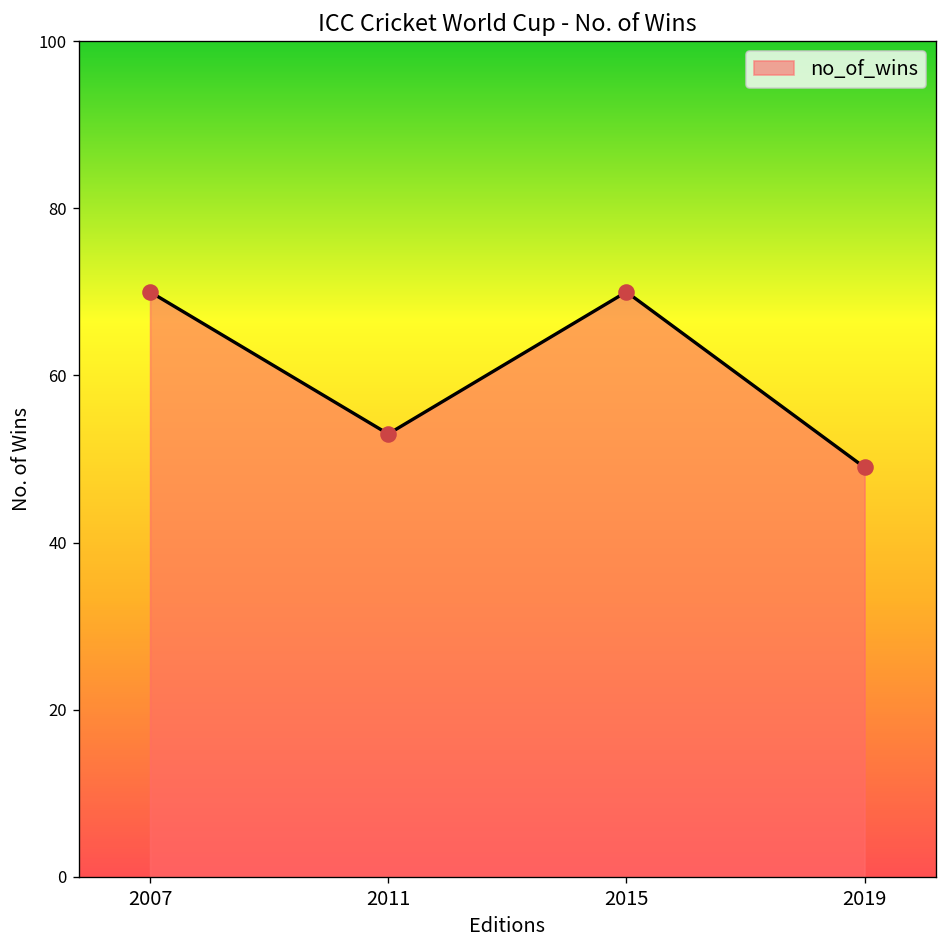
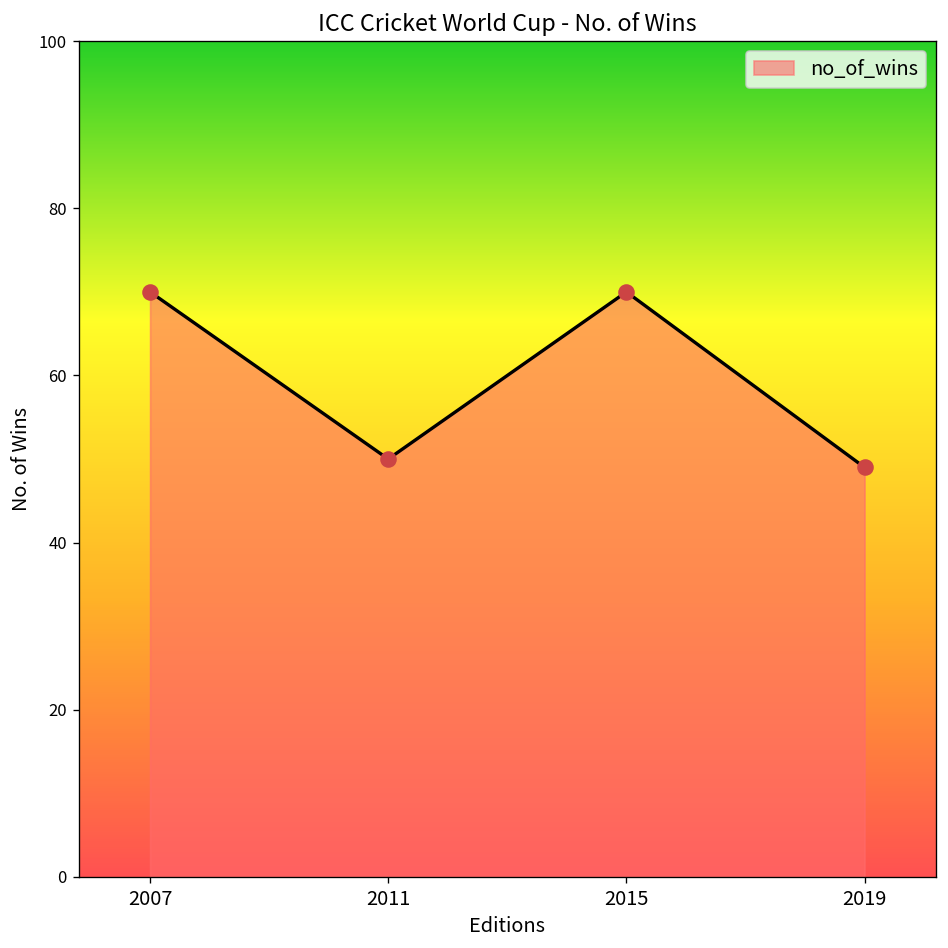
  {
    "2007": 70,
-   "2011": 53,
+   "2011": 50,
    "2015": 70,
    "2019": 49
  }
